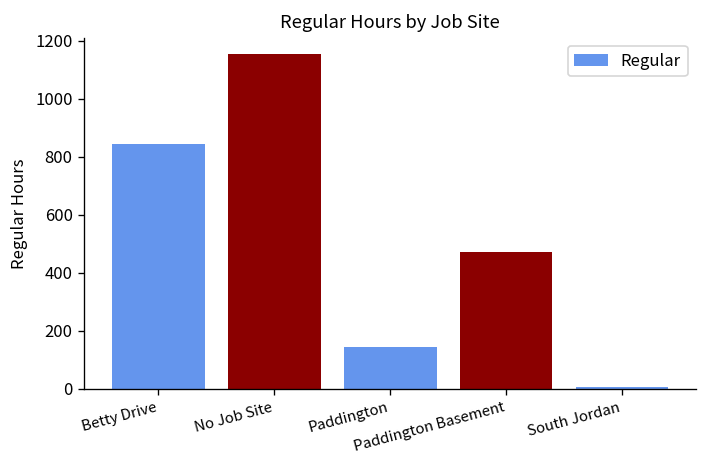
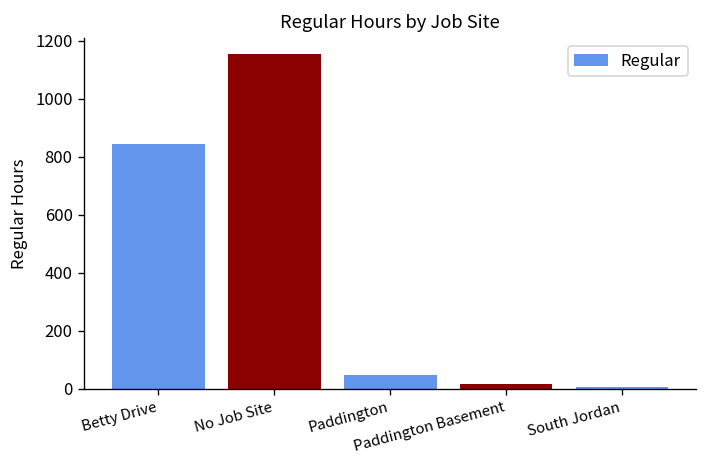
  {
    "Betty Drive": 840,
    "No Job Site": 1150,
-   "Paddington": 140,
-   "Paddington Basement": 470
+   "Paddington": 50,
+   "Paddington Basement": 20
  }
